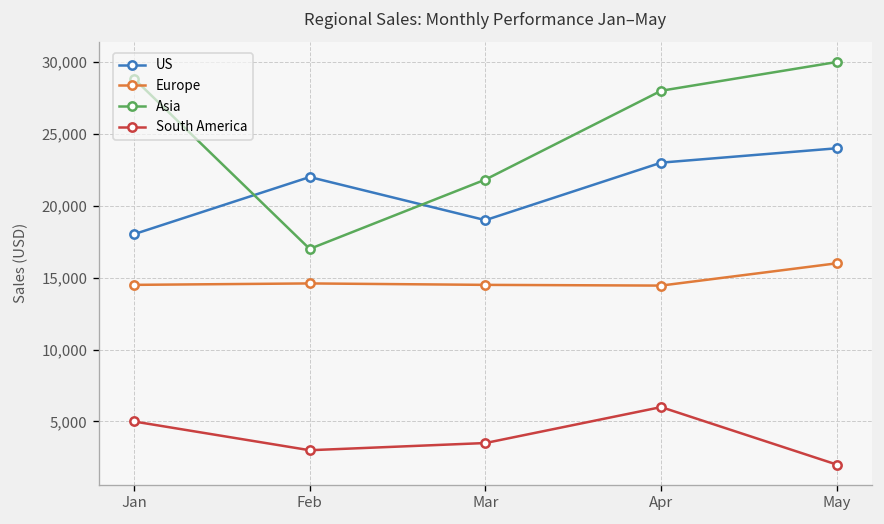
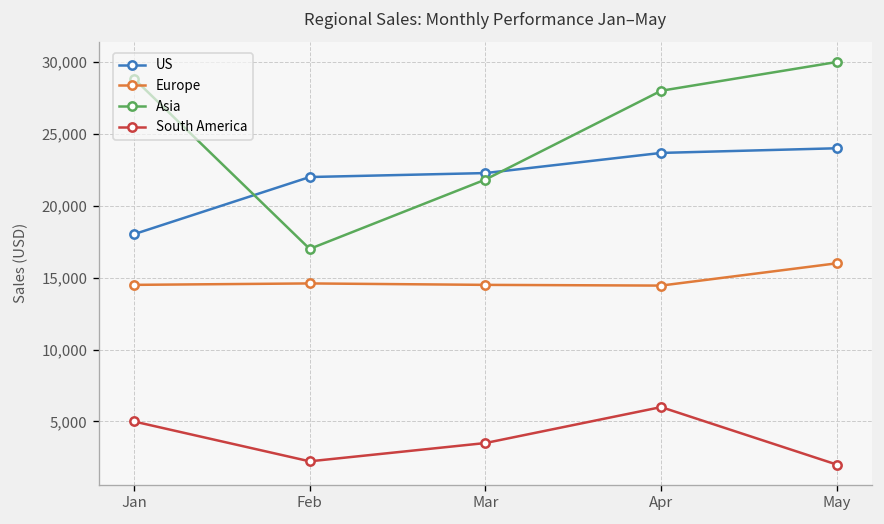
  {
    "US": {
      "Jan": "18,000",
      "Feb": "22,000",
-     "Mar": "19,000",
-     "Apr": "23,000",
+     "Mar": "22,300",
+     "Apr": "23,700",
      "May": "24,000"
    },
    "Europe": {
      "Jan": "14,500",
      "Feb": "14,600",
      "Mar": "14,500",
      "Apr": "14,500",
      "May": "16,000"
    },
    "Asia": {
      "Feb": "17,000",
      "Mar": "21,800",
      "Apr": "28,000",
      "May": "30,000"
    },
    "South America": {
      "Jan": "5,000",
-     "Feb": "3,000",
+     "Feb": "2,200",
      "Mar": "3,500",
      "Apr": "6,000",
      "May": "2,000"
    }
  }
